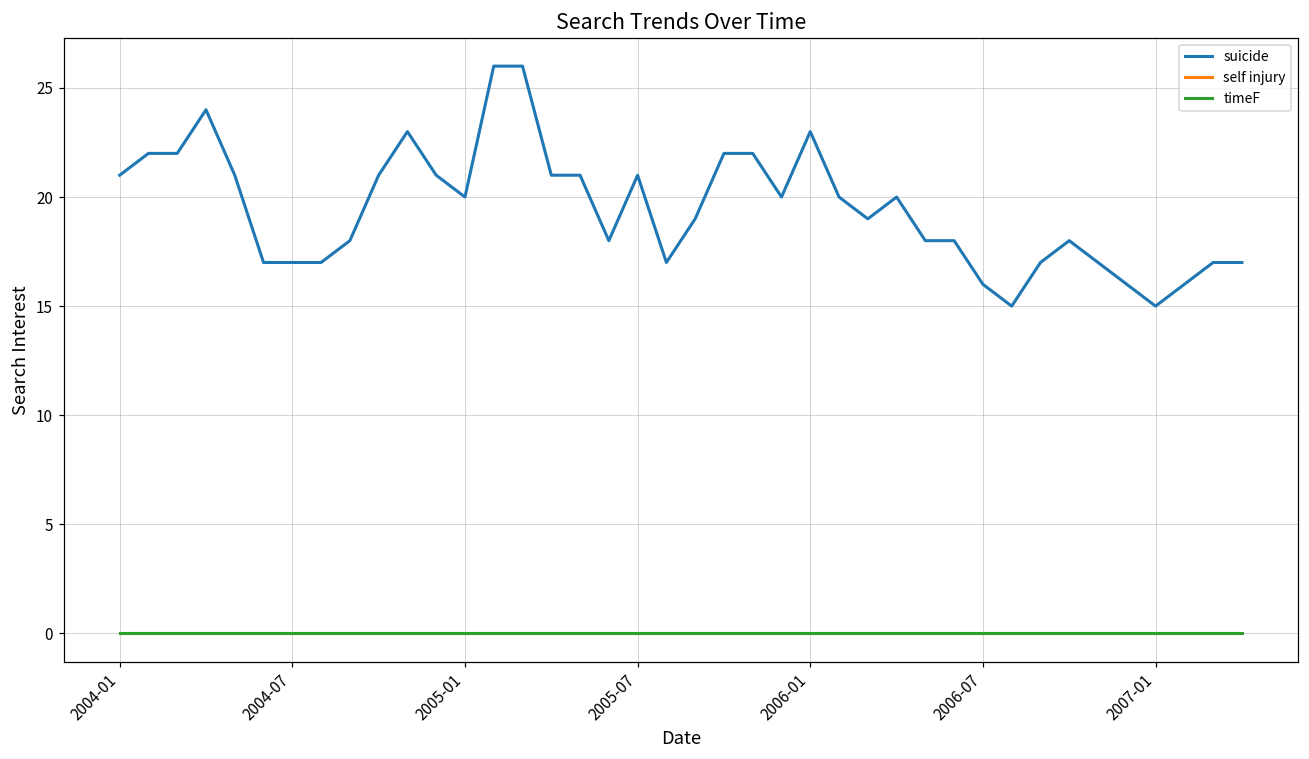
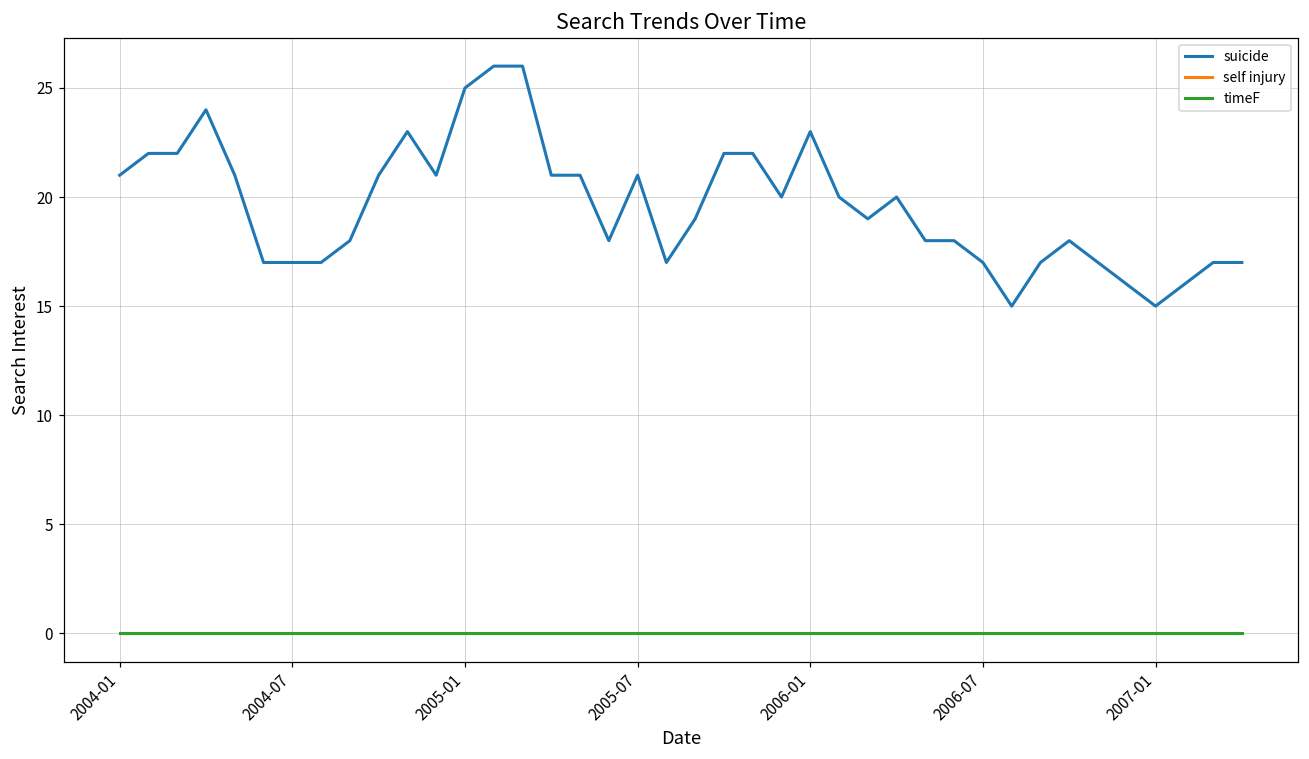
  {
    "suicide": {
      "2004-01": 21,
      "2004-07": 17,
-     "2005-01": 20,
+     "2005-01": 25,
      "2005-07": 21,
      "2006-01": 23,
-     "2006-07": 16,
+     "2006-07": 17,
      "2007-01": 15
    },
    "timeF": {
      "2004-01": 0,
      "2004-07": 0,
      "2005-01": 0,
      "2005-07": 0,
      "2006-01": 0,
      "2006-07": 0,
      "2007-01": 0
    }
  }
